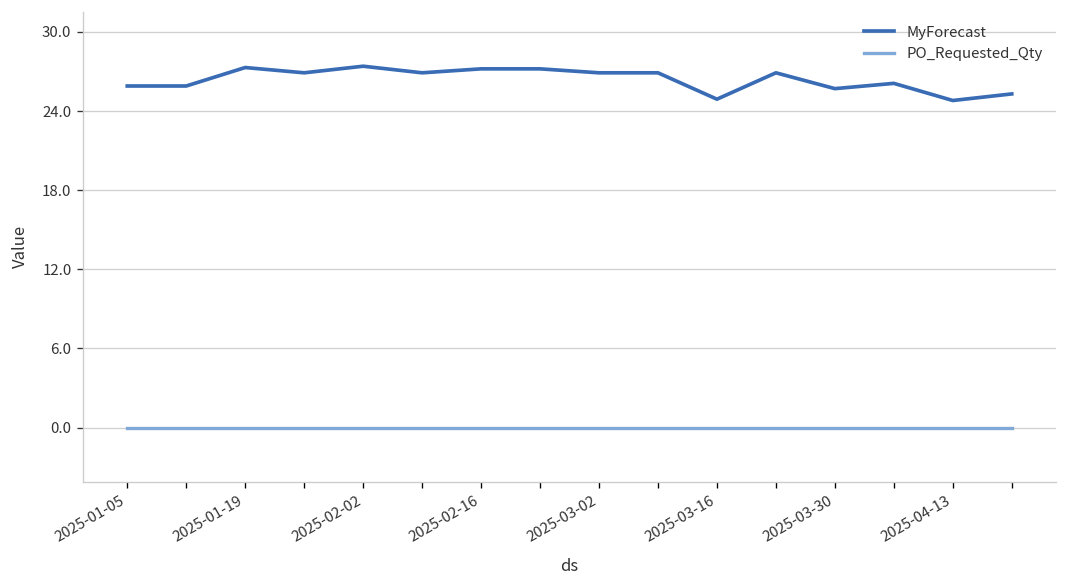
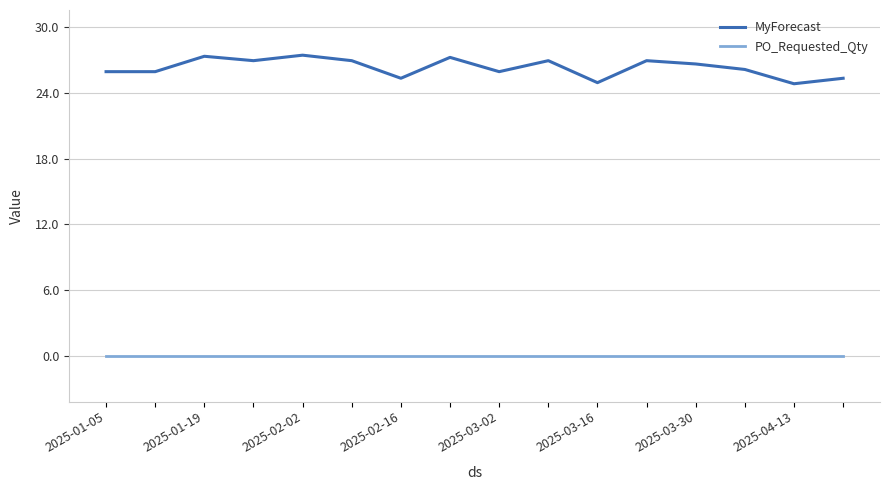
  {
    "MyForecast": {
      "2025-01-05": 25.9,
      "2025-01-19": 27.3,
      "2025-02-02": 27.4,
-     "2025-02-16": 27.2,
-     "2025-03-02": 26.9,
+     "2025-02-16": 25.3,
+     "2025-03-02": 25.9,
      "2025-03-16": 24.9,
-     "2025-03-30": 25.7,
+     "2025-03-30": 26.6,
      "2025-04-13": 24.8
    },
    "PO_Requested_Qty": {
      "2025-01-05": 0.0,
      "2025-01-19": 0.0,
      "2025-02-02": 0.0,
      "2025-02-16": 0.0,
      "2025-03-02": 0.0,
      "2025-03-16": 0.0,
      "2025-03-30": 0.0,
      "2025-04-13": 0.0
    }
  }
